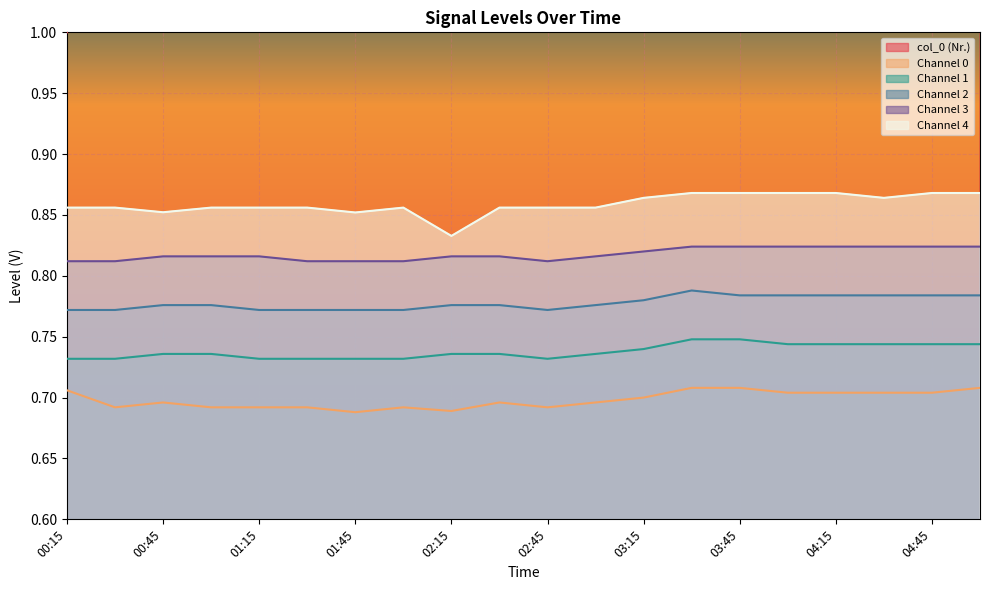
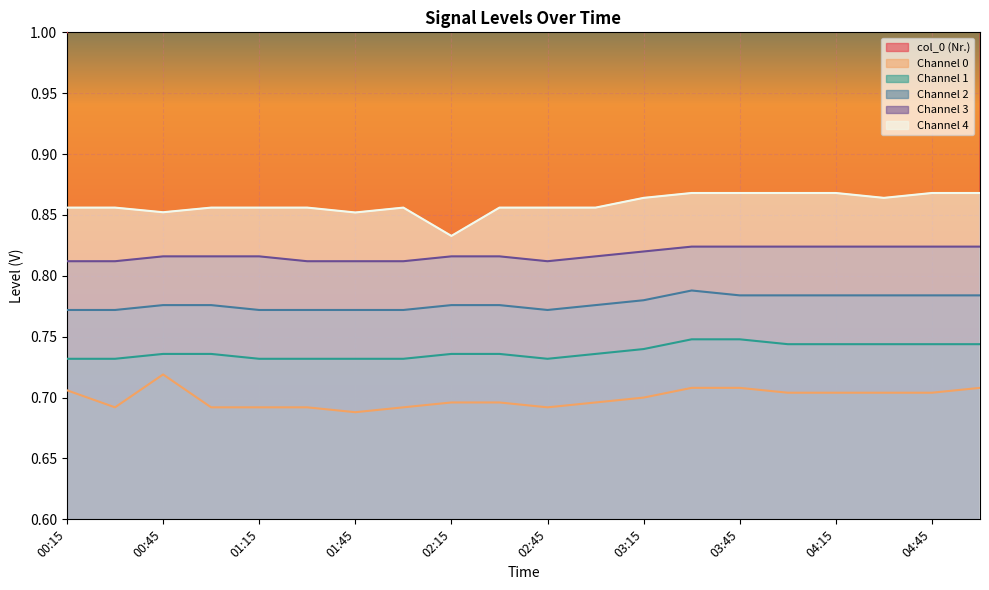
  {
    "col_0 (Nr.)": {
      "00:15": 1.000
    },
    "Channel 0": {
      "00:15": 0.706,
-     "00:45": 0.696,
+     "00:45": 0.719,
      "01:15": 0.692,
      "01:45": 0.688,
-     "02:15": 0.689,
+     "02:15": 0.696,
      "02:45": 0.692,
      "03:15": 0.700,
      "03:45": 0.708,
      "04:15": 0.704,
      "04:45": 0.704
    },
    "Channel 4": {
      "00:15": 0.856,
      "00:45": 0.852,
      "01:15": 0.856,
      "01:45": 0.852,
      "02:15": 0.833,
      "02:45": 0.856,
      "03:15": 0.864,
      "03:45": 0.868,
      "04:15": 0.868,
      "04:45": 0.868
    }
  }
